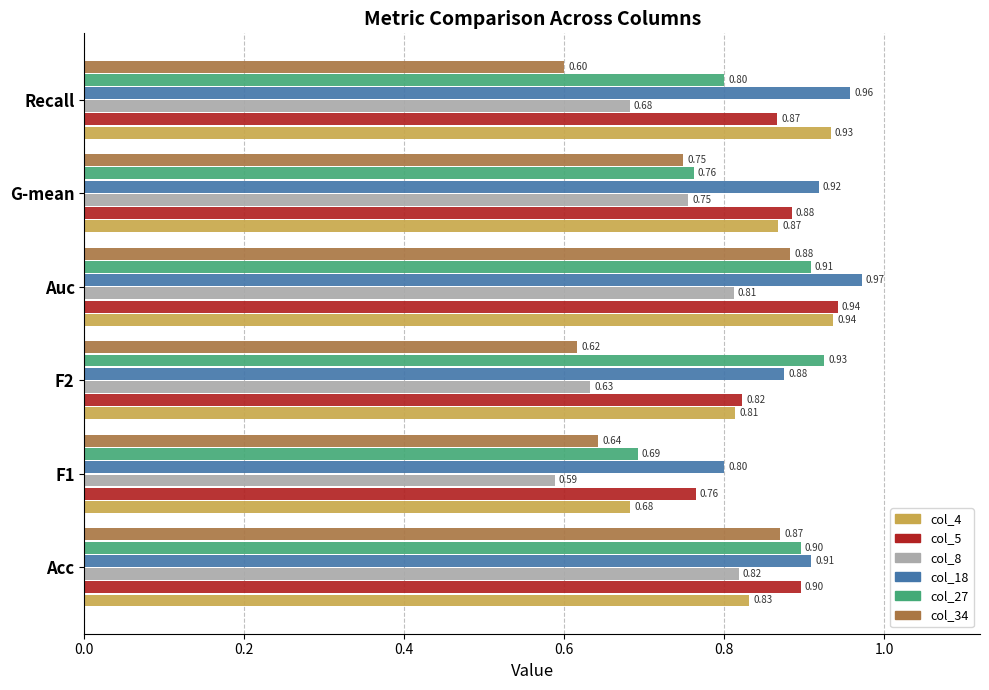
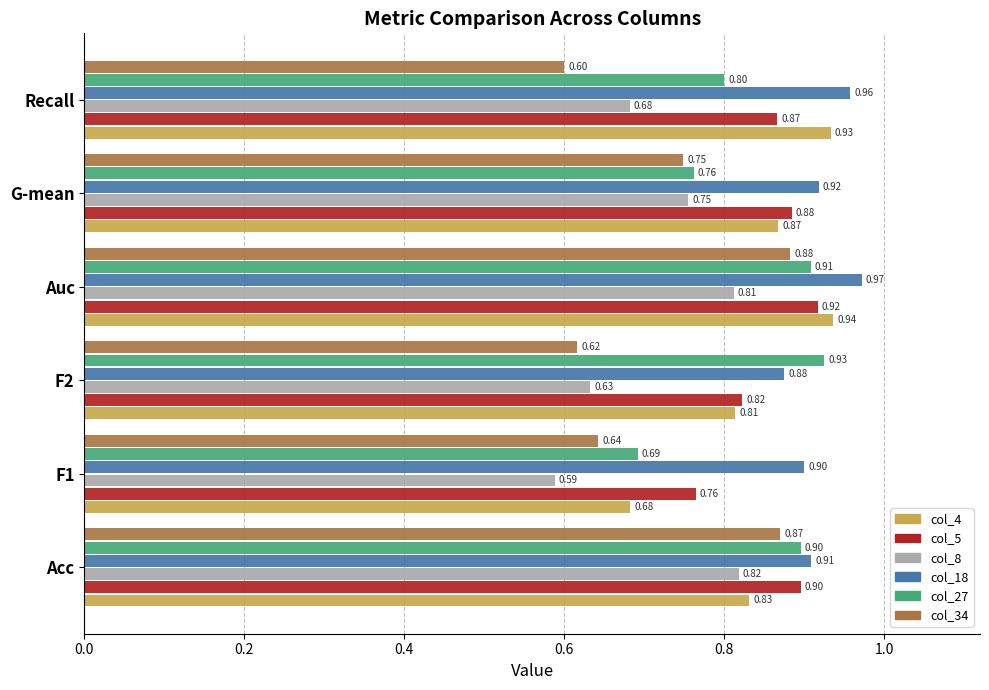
  {
    "col_5": {
      "Recall": 0.87,
      "G-mean": 0.88,
-     "Auc": 0.94,
+     "Auc": 0.92,
      "F2": 0.82,
      "F1": 0.76,
      "Acc": 0.90
    },
    "col_8": {
      "Recall": 0.68,
      "G-mean": 0.75,
      "Auc": 0.81,
      "F2": 0.63,
      "F1": 0.59,
      "Acc": 0.82
    },
    "col_18": {
      "Recall": 0.96,
      "G-mean": 0.92,
      "Auc": 0.97,
      "F2": 0.88,
-     "F1": 0.80,
+     "F1": 0.90,
      "Acc": 0.91
    },
    "col_27": {
      "Recall": 0.80,
      "G-mean": 0.76,
      "Auc": 0.91,
      "F2": 0.93,
      "F1": 0.69,
      "Acc": 0.90
    }
  }
